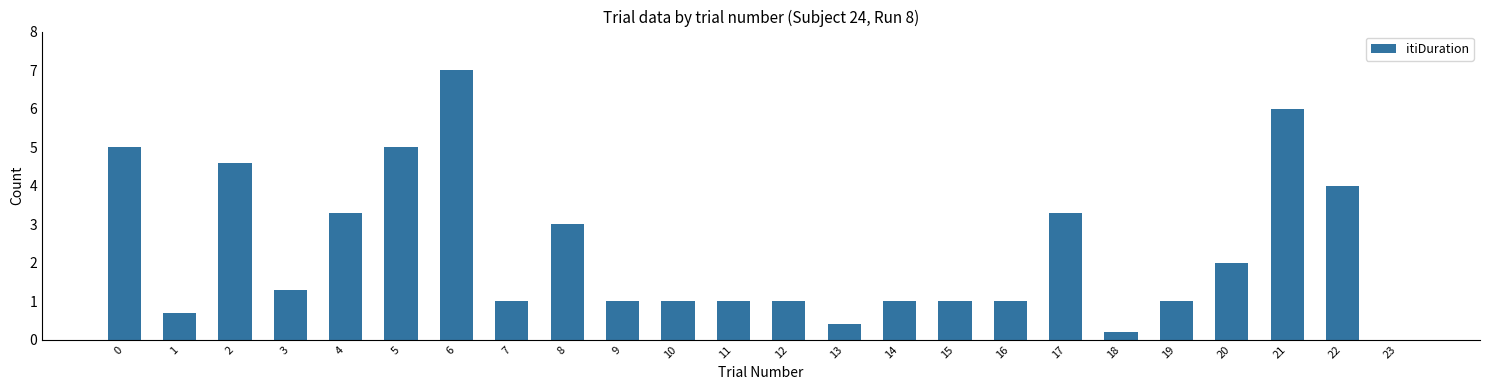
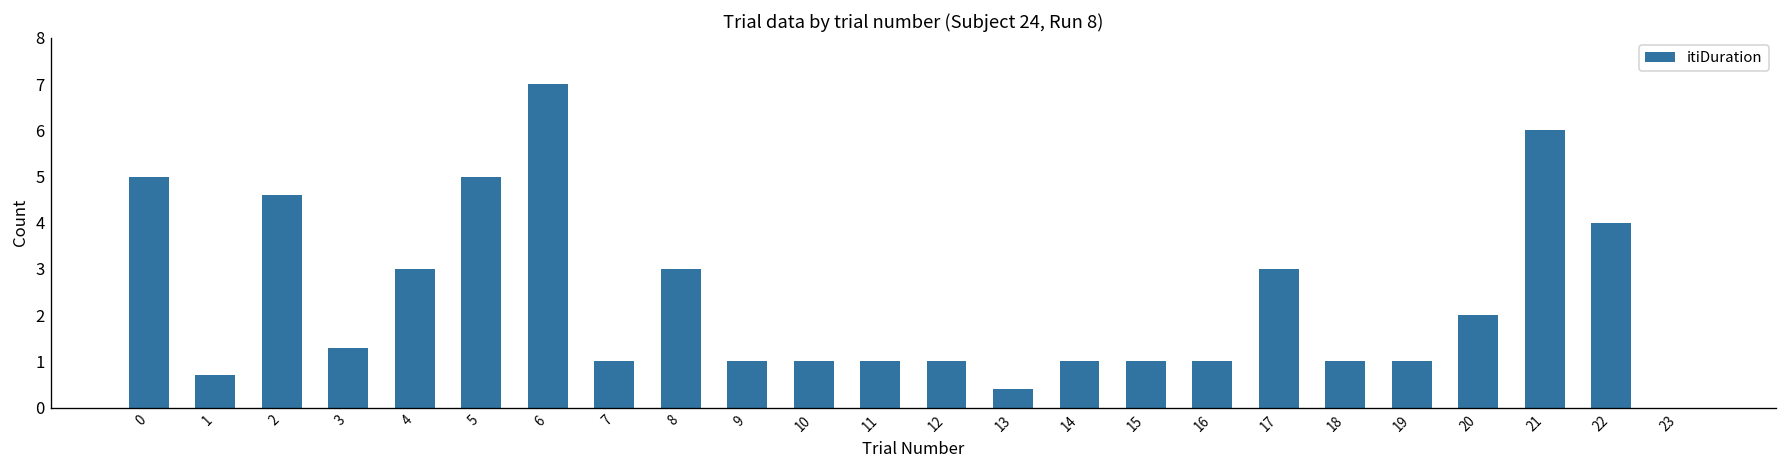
  {
    "0": 5.0,
    "1": 0.7,
    "2": 4.6,
    "3": 1.3,
-   "4": 3.3,
+   "4": 3.0,
    "5": 5.0,
    "6": 7.0,
    "7": 1.0,
    "8": 3.0,
    "9": 1.0,
    "10": 1.0,
    "11": 1.0,
    "12": 1.0,
    "13": 0.4,
    "14": 1.0,
    "15": 1.0,
    "16": 1.0,
-   "17": 3.3,
-   "18": 0.2,
+   "17": 3.0,
+   "18": 1.0,
    "19": 1.0,
    "20": 2.0,
    "21": 6.0,
    "22": 4.0,
    "23": 0.0
  }
